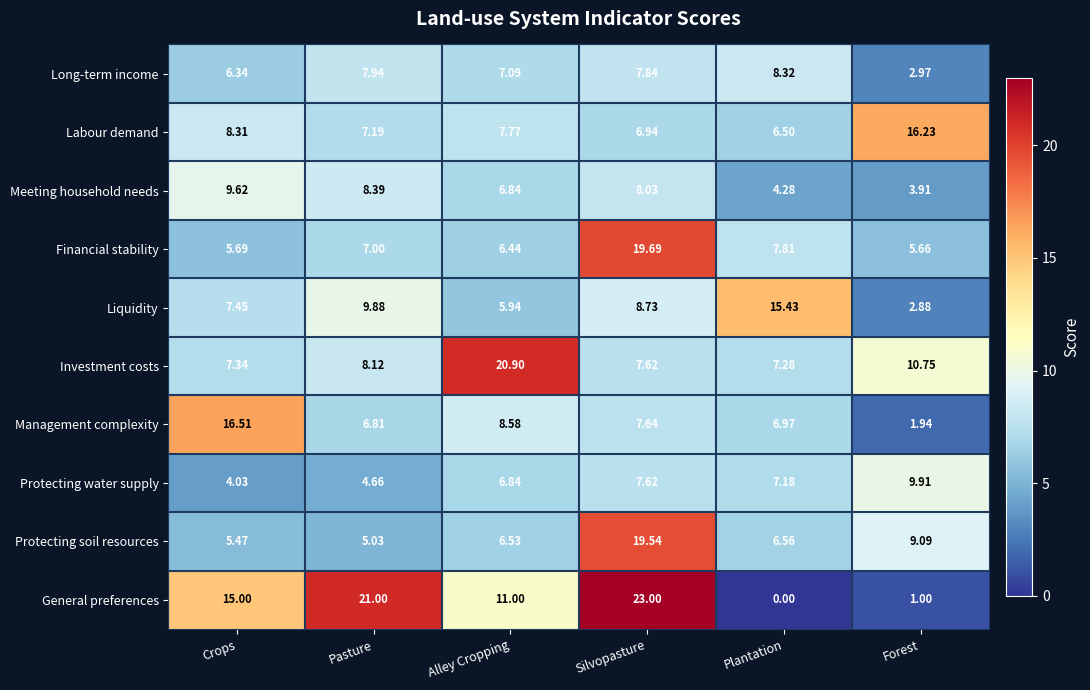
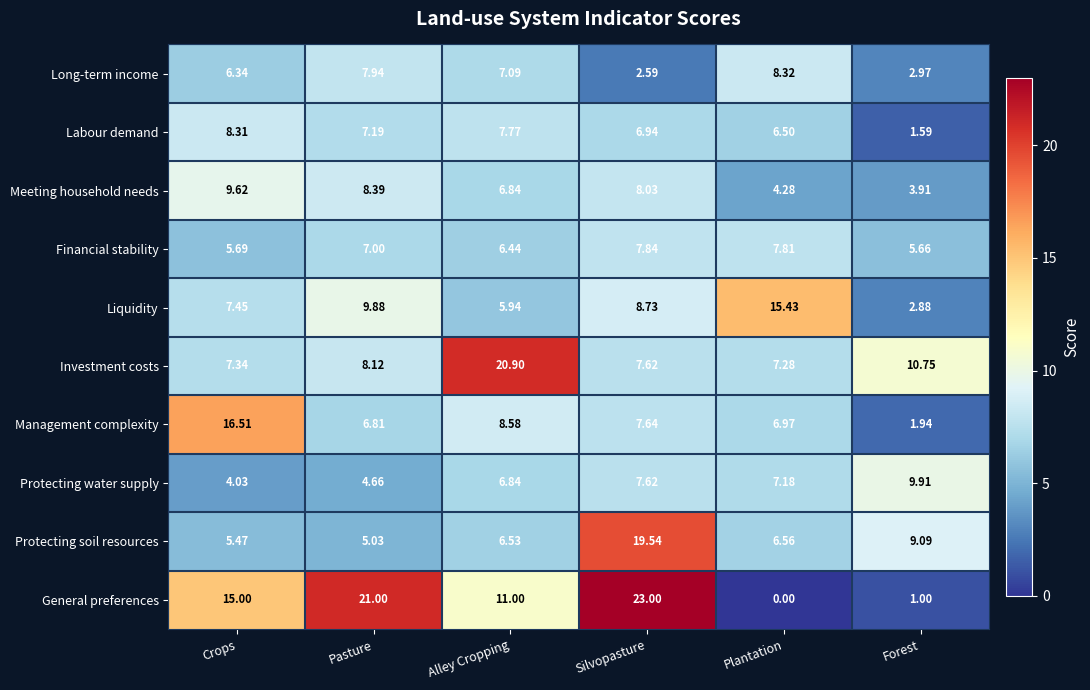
  {
    "Long-term income": {
      "Crops": 6.34,
      "Pasture": 7.94,
      "Alley Cropping": 7.09,
-     "Silvopasture": 7.84,
+     "Silvopasture": 2.59,
      "Plantation": 8.32,
      "Forest": 2.97
    },
    "Labour demand": {
      "Crops": 8.31,
      "Pasture": 7.19,
      "Alley Cropping": 7.77,
      "Silvopasture": 6.94,
      "Plantation": 6.50,
-     "Forest": 16.23
+     "Forest": 1.59
    },
    "Meeting household needs": {
      "Crops": 9.62,
      "Pasture": 8.39,
      "Alley Cropping": 6.84,
      "Silvopasture": 8.03,
      "Plantation": 4.28,
      "Forest": 3.91
    },
    "Financial stability": {
      "Crops": 5.69,
      "Pasture": 7.00,
      "Alley Cropping": 6.44,
-     "Silvopasture": 19.69,
+     "Silvopasture": 7.84,
      "Plantation": 7.81,
      "Forest": 5.66
    },
    "Liquidity": {
      "Crops": 7.45,
      "Pasture": 9.88,
      "Alley Cropping": 5.94,
      "Silvopasture": 8.73,
      "Plantation": 15.43,
      "Forest": 2.88
    },
    "Investment costs": {
      "Crops": 7.34,
      "Pasture": 8.12,
      "Alley Cropping": 20.90,
      "Silvopasture": 7.62,
      "Plantation": 7.28,
      "Forest": 10.75
    },
    "Management complexity": {
      "Crops": 16.51,
      "Pasture": 6.81,
      "Alley Cropping": 8.58,
      "Silvopasture": 7.64,
      "Plantation": 6.97,
      "Forest": 1.94
    },
    "Protecting water supply": {
      "Crops": 4.03,
      "Pasture": 4.66,
      "Alley Cropping": 6.84,
      "Silvopasture": 7.62,
      "Plantation": 7.18,
      "Forest": 9.91
    },
    "Protecting soil resources": {
      "Crops": 5.47,
      "Pasture": 5.03,
      "Alley Cropping": 6.53,
      "Silvopasture": 19.54,
      "Plantation": 6.56,
      "Forest": 9.09
    },
    "General preferences": {
      "Crops": 15.00,
      "Pasture": 21.00,
      "Alley Cropping": 11.00,
      "Silvopasture": 23.00,
      "Plantation": 0.00,
      "Forest": 1.00
    }
  }
